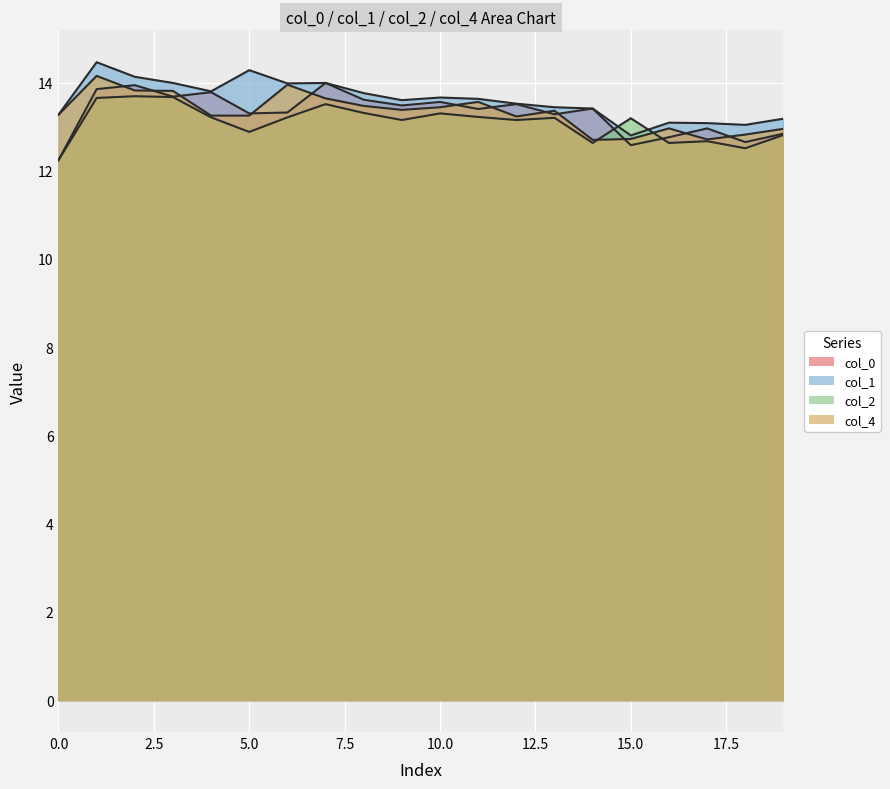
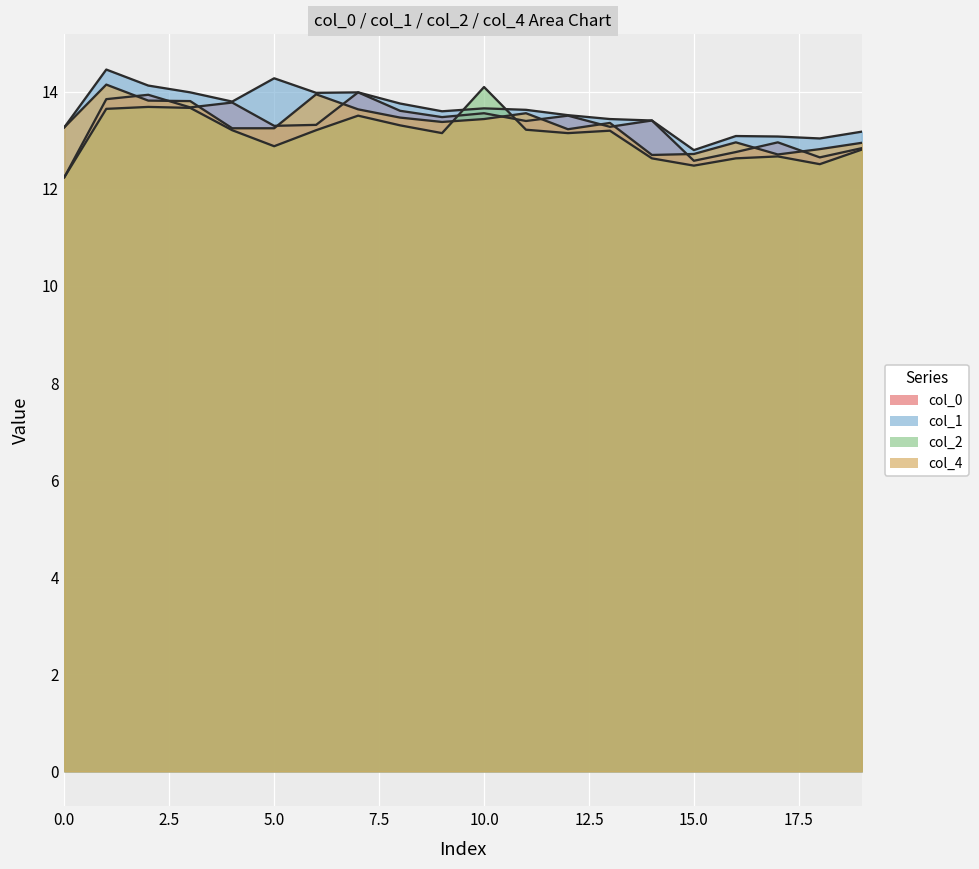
  {
    "col_1": {
      "5.0": 14.3,
      "10.0": 13.7,
      "15.0": 12.8
    },
    "col_2": {
      "5.0": 12.9,
-     "10.0": 13.3,
-     "15.0": 13.2
+     "10.0": 14.1,
+     "15.0": 12.5
    }
  }
